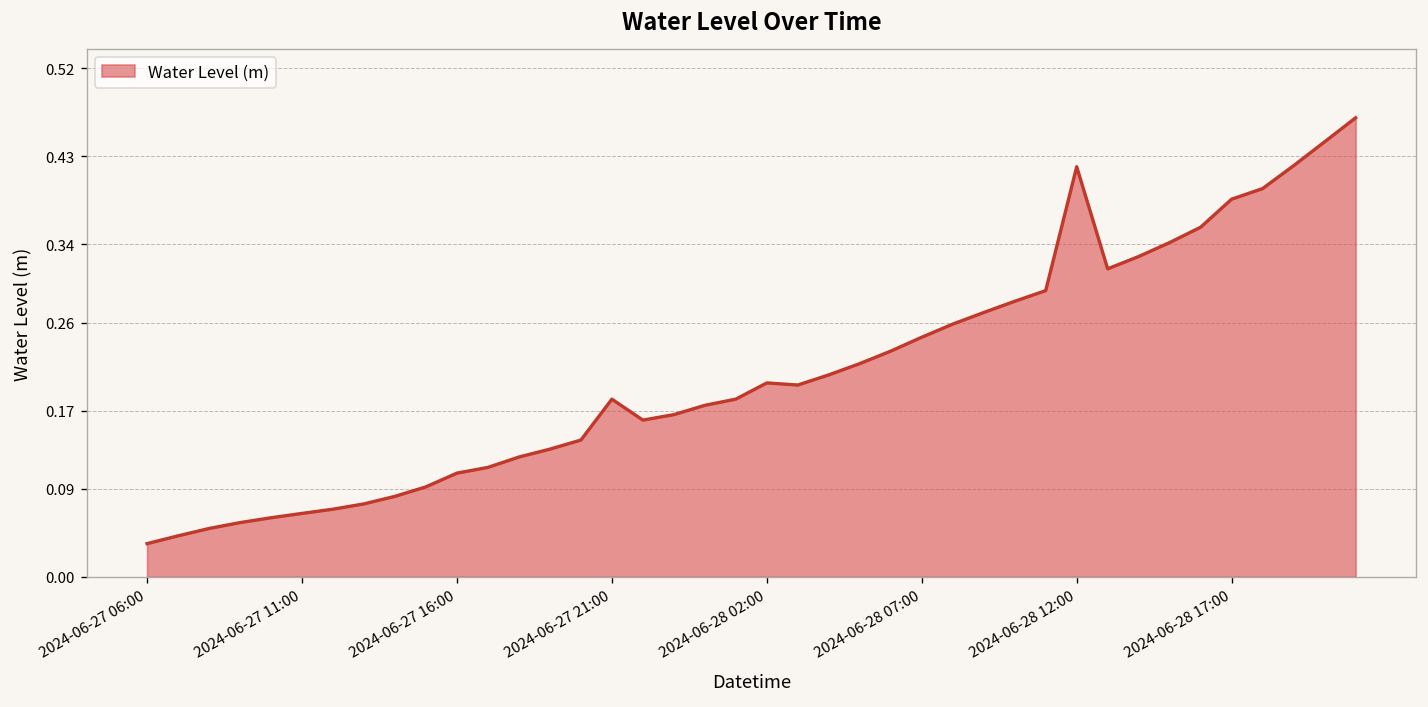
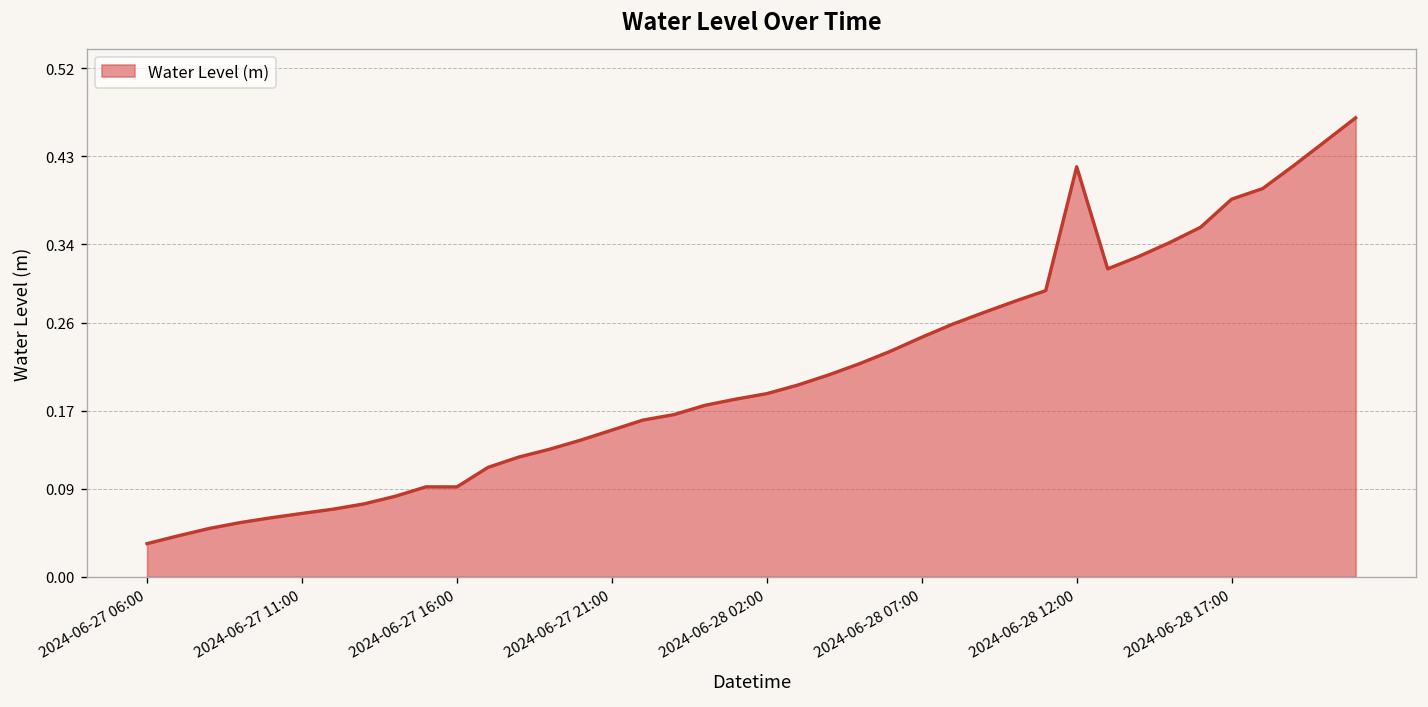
  {
    "2024-06-27 06:00": 0.03,
    "2024-06-27 11:00": 0.06,
-   "2024-06-27 16:00": 0.11,
-   "2024-06-27 21:00": 0.18,
-   "2024-06-28 02:00": 0.20,
+   "2024-06-27 16:00": 0.09,
+   "2024-06-27 21:00": 0.15,
+   "2024-06-28 02:00": 0.19,
    "2024-06-28 07:00": 0.24,
    "2024-06-28 12:00": 0.42,
    "2024-06-28 17:00": 0.39
  }
